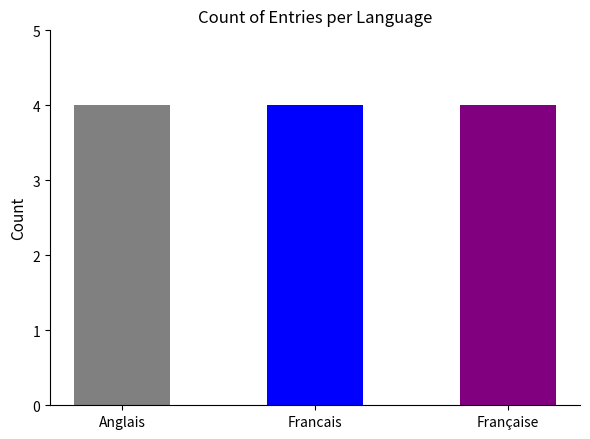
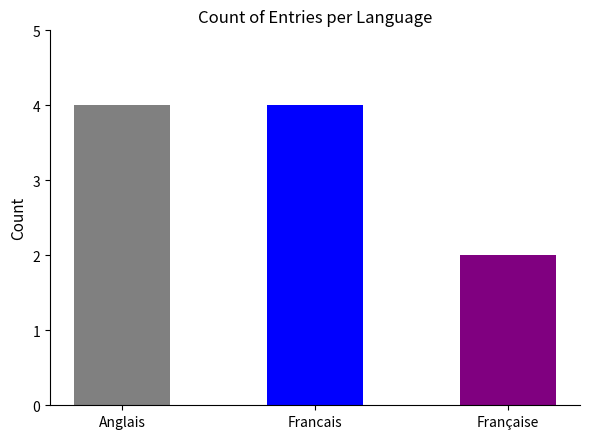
  {
    "Anglais": 4,
    "Francais": 4,
-   "Française": 4
+   "Française": 2
  }
